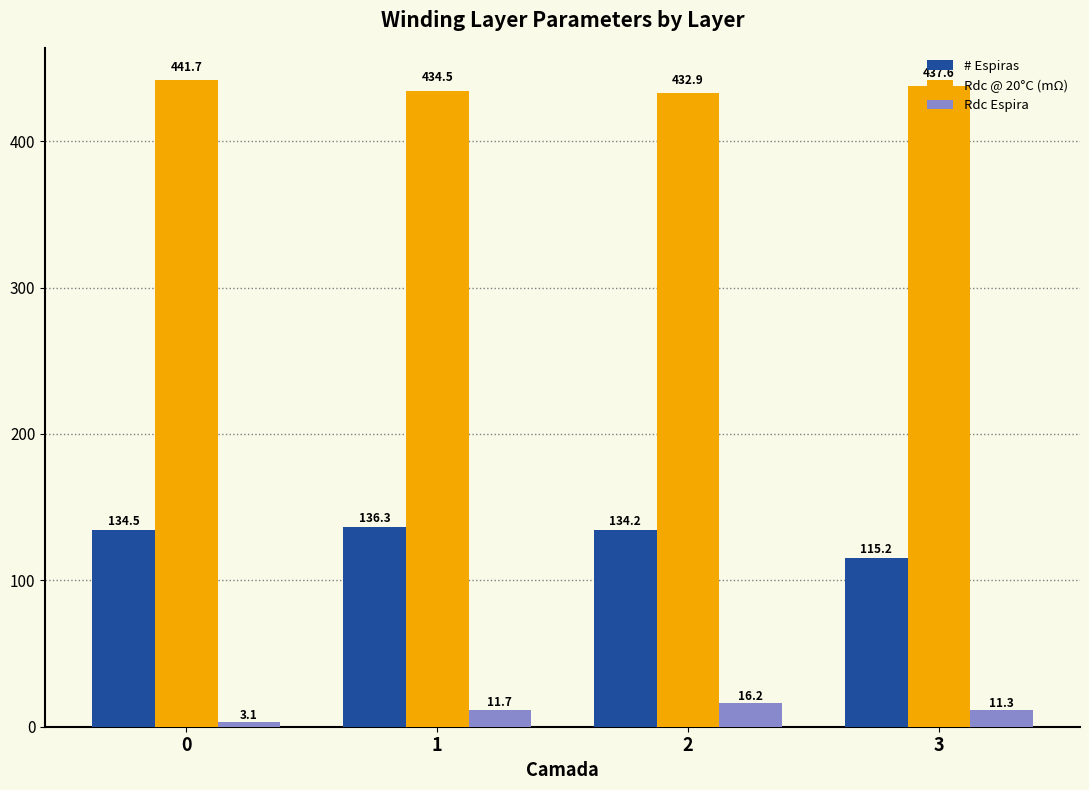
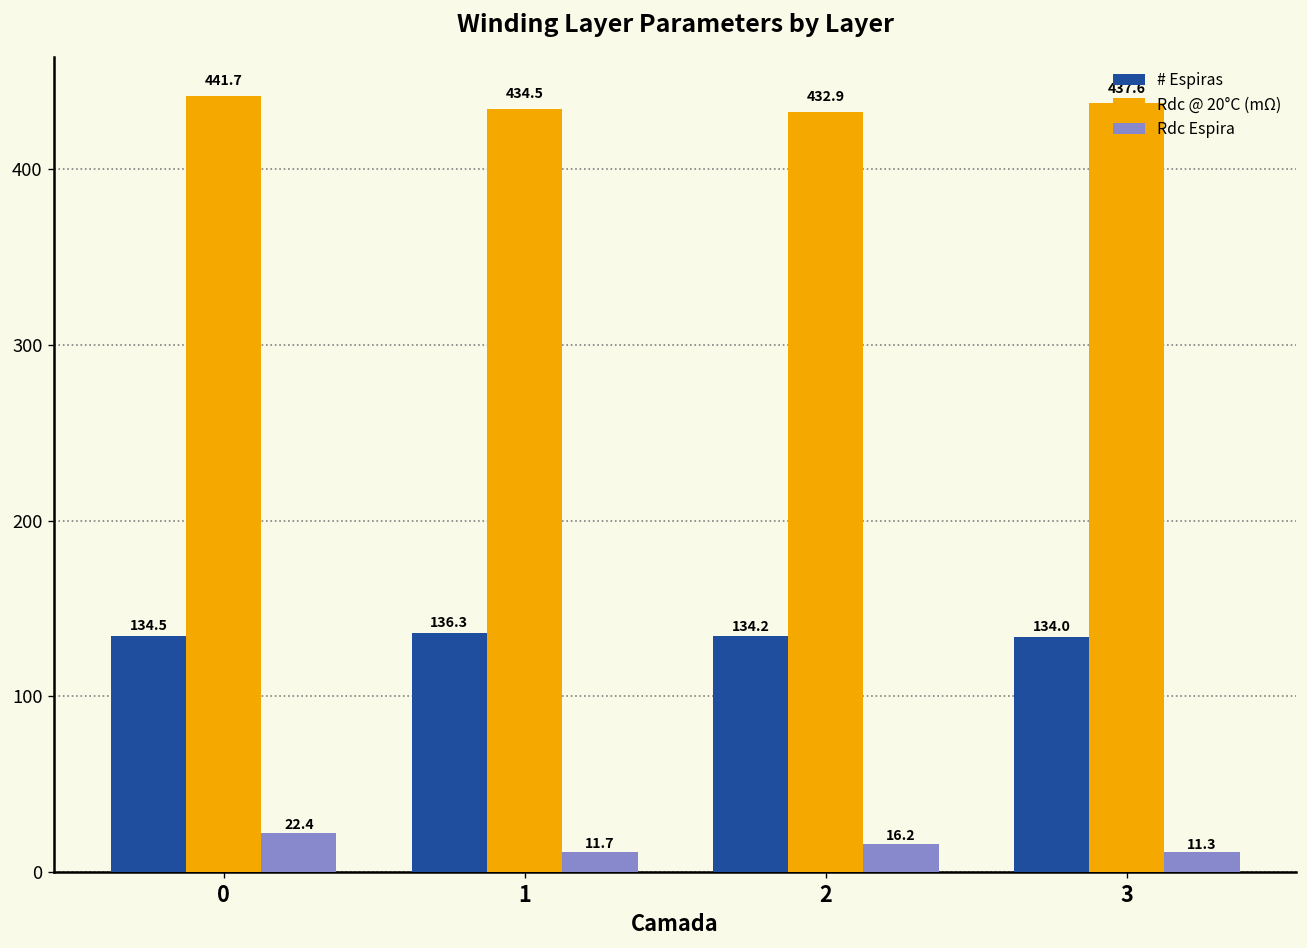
  {
    "# Espiras": {
      "0": 134.5,
      "1": 136.3,
      "2": 134.2,
-     "3": 115.2
+     "3": 134.0
    },
    "Rdc @ 20°C (mΩ)": {
      "0": 441.7,
      "1": 434.5,
      "2": 432.9,
      "3": 437.6
    },
    "Rdc Espira": {
-     "0": 3.1,
+     "0": 22.4,
      "1": 11.7,
      "2": 16.2,
      "3": 11.3
    }
  }
